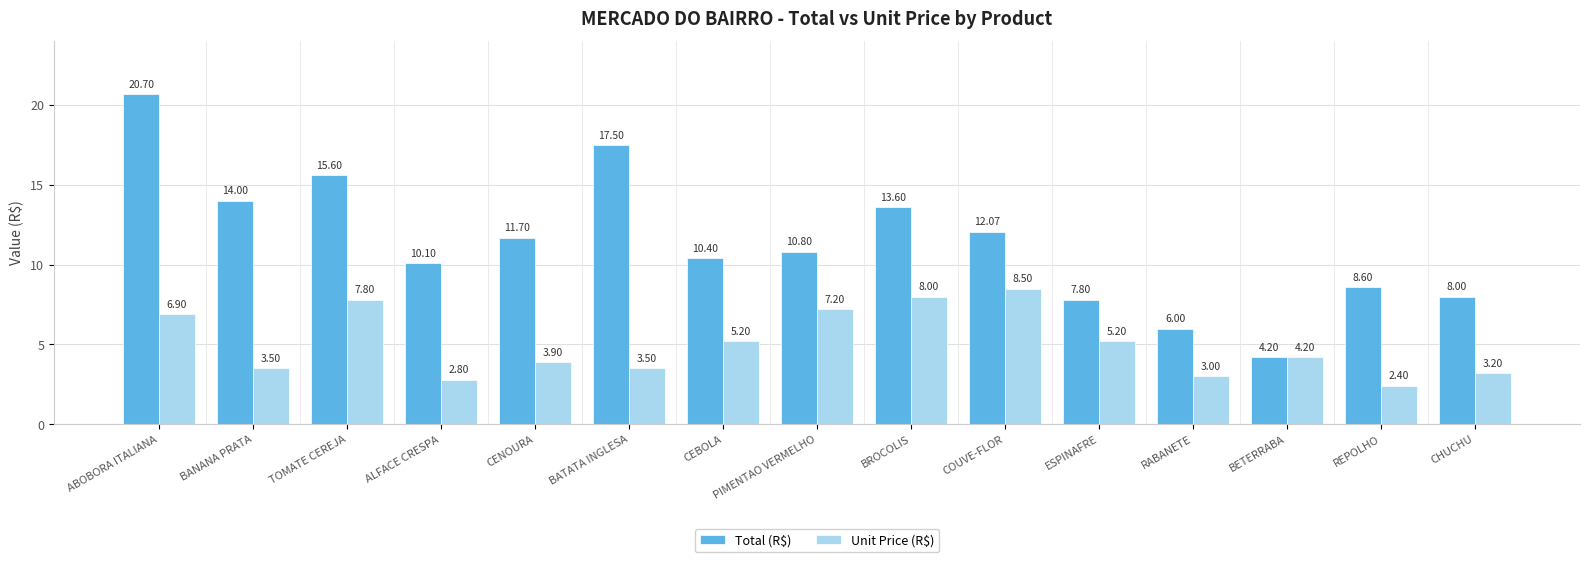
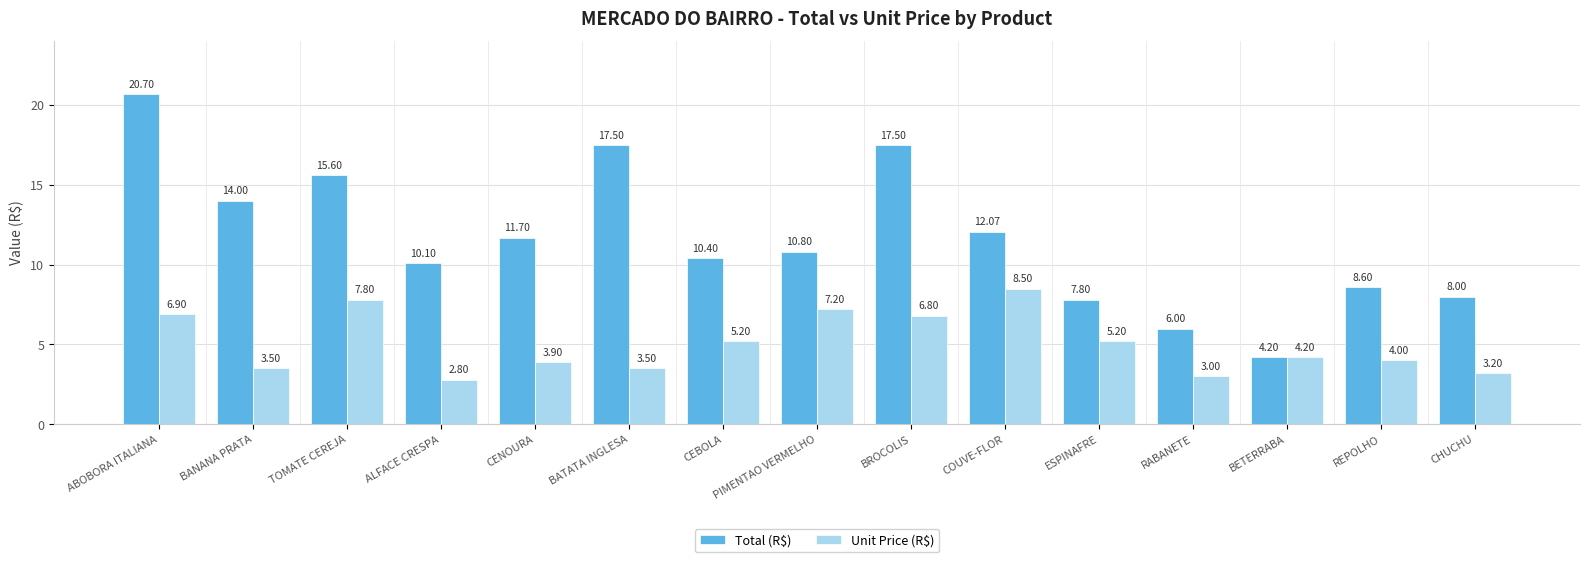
  {
    "Total (R$)": {
      "ABOBORA ITALIANA": 20.70,
      "BANANA PRATA": 14.00,
      "TOMATE CEREJA": 15.60,
      "ALFACE CRESPA": 10.10,
      "CENOURA": 11.70,
      "BATATA INGLESA": 17.50,
      "CEBOLA": 10.40,
      "PIMENTAO VERMELHO": 10.80,
-     "BROCOLIS": 13.60,
+     "BROCOLIS": 17.50,
      "COUVE-FLOR": 12.07,
      "ESPINAFRE": 7.80,
      "RABANETE": 6.00,
      "BETERRABA": 4.20,
      "REPOLHO": 8.60,
      "CHUCHU": 8.00
    },
    "Unit Price (R$)": {
      "ABOBORA ITALIANA": 6.90,
      "BANANA PRATA": 3.50,
      "TOMATE CEREJA": 7.80,
      "ALFACE CRESPA": 2.80,
      "CENOURA": 3.90,
      "BATATA INGLESA": 3.50,
      "CEBOLA": 5.20,
      "PIMENTAO VERMELHO": 7.20,
-     "BROCOLIS": 8.00,
+     "BROCOLIS": 6.80,
      "COUVE-FLOR": 8.50,
      "ESPINAFRE": 5.20,
      "RABANETE": 3.00,
      "BETERRABA": 4.20,
-     "REPOLHO": 2.40,
+     "REPOLHO": 4.00,
      "CHUCHU": 3.20
    }
  }
